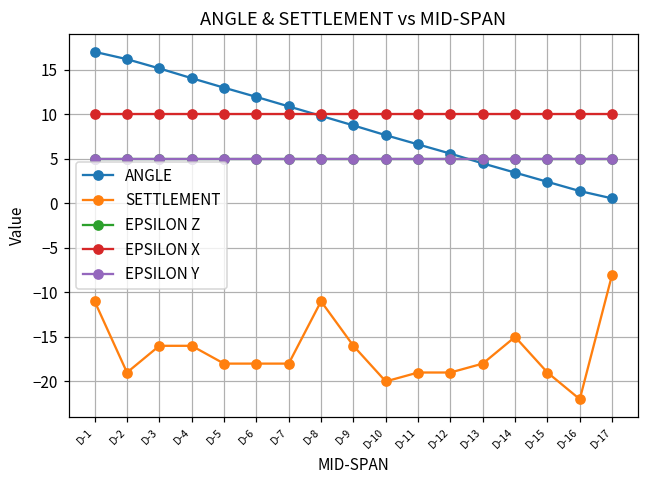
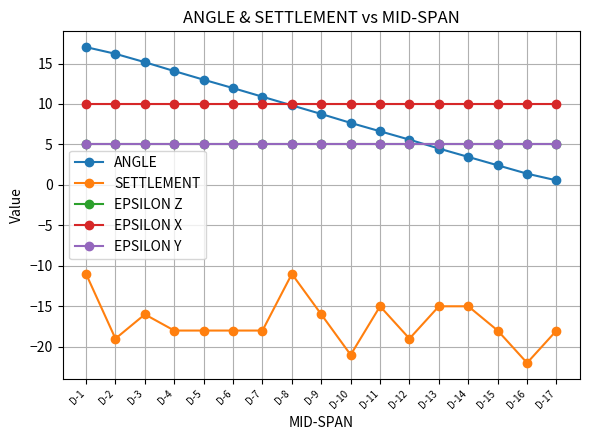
  {
    "ANGLE": {
      "D-1": 17,
      "D-2": 16,
      "D-3": 15,
      "D-4": 14,
      "D-5": 13,
      "D-6": 12,
      "D-7": 11,
      "D-9": 9,
      "D-10": 8,
      "D-11": 7,
      "D-12": 6,
      "D-13": 4,
      "D-14": 3,
      "D-15": 2,
      "D-16": 1,
      "D-17": 1
    },
    "SETTLEMENT": {
      "D-1": -11,
      "D-2": -19,
      "D-3": -16,
-     "D-4": -16,
+     "D-4": -18,
      "D-5": -18,
      "D-6": -18,
      "D-7": -18,
      "D-8": -11,
      "D-9": -16,
-     "D-10": -20,
-     "D-11": -19,
+     "D-10": -21,
+     "D-11": -15,
      "D-12": -19,
-     "D-13": -18,
+     "D-13": -15,
      "D-14": -15,
-     "D-15": -19,
+     "D-15": -18,
      "D-16": -22,
-     "D-17": -8
+     "D-17": -18
    },
    "EPSILON Y": {
      "D-1": 5,
      "D-2": 5,
      "D-3": 5,
      "D-4": 5,
      "D-5": 5,
      "D-6": 5,
      "D-7": 5,
      "D-8": 5,
      "D-9": 5,
      "D-10": 5,
      "D-11": 5,
      "D-12": 5,
      "D-13": 5,
      "D-14": 5,
      "D-15": 5,
      "D-16": 5,
      "D-17": 5
    },
    "EPSILON X": {
      "D-1": 10,
      "D-2": 10,
      "D-3": 10,
      "D-4": 10,
      "D-5": 10,
      "D-6": 10,
      "D-7": 10,
      "D-9": 10,
      "D-10": 10,
      "D-11": 10,
      "D-12": 10,
      "D-13": 10,
      "D-14": 10,
      "D-15": 10,
      "D-16": 10,
      "D-17": 10
    }
  }
